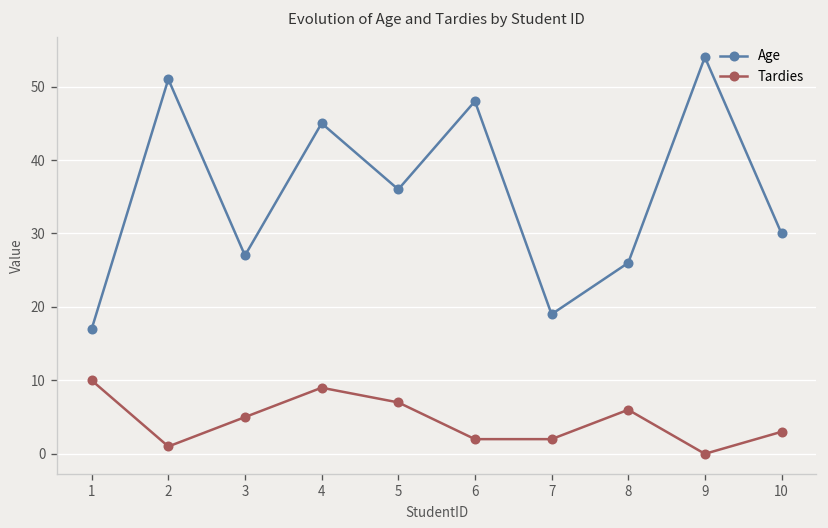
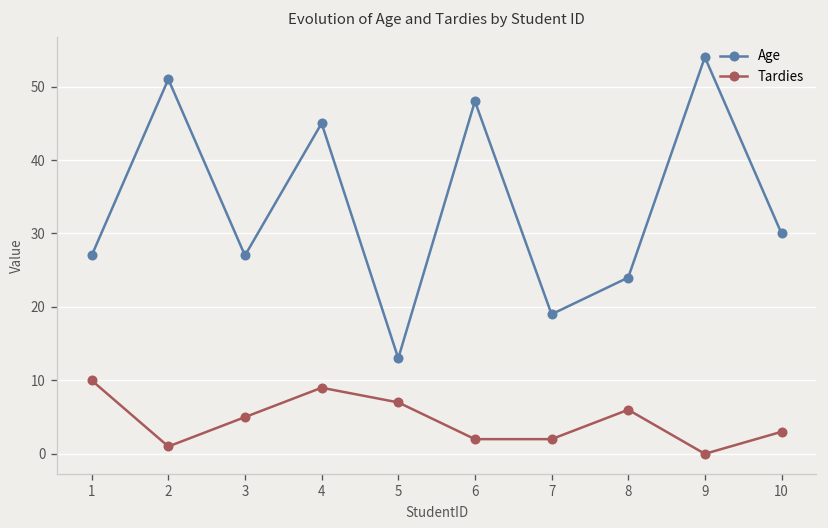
  {
    "Age": {
-     "1": 17,
+     "1": 27,
      "2": 51,
      "3": 27,
      "4": 45,
-     "5": 36,
+     "5": 13,
      "6": 48,
      "7": 19,
-     "8": 26,
+     "8": 24,
      "9": 54,
      "10": 30
    },
    "Tardies": {
      "1": 10,
      "2": 1,
      "3": 5,
      "4": 9,
      "5": 7,
      "6": 2,
      "7": 2,
      "8": 6,
      "9": 0,
      "10": 3
    }
  }
